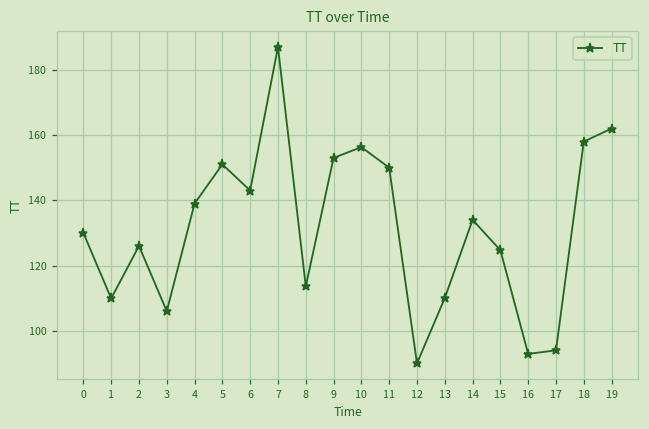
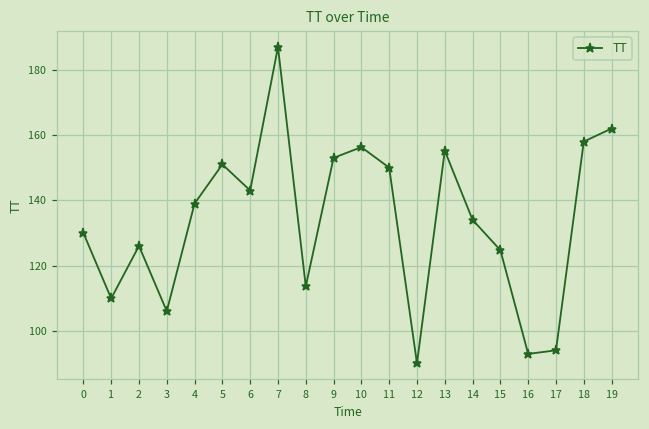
  {
    "0": 130,
    "1": 110,
    "2": 126,
    "3": 106,
    "4": 139,
    "5": 151,
    "6": 143,
    "7": 187,
    "8": 114,
    "9": 153,
    "10": 156,
    "11": 150,
    "12": 90,
-   "13": 110,
+   "13": 155,
    "14": 134,
    "15": 125,
    "16": 93,
    "17": 94,
    "18": 158,
    "19": 162
  }
